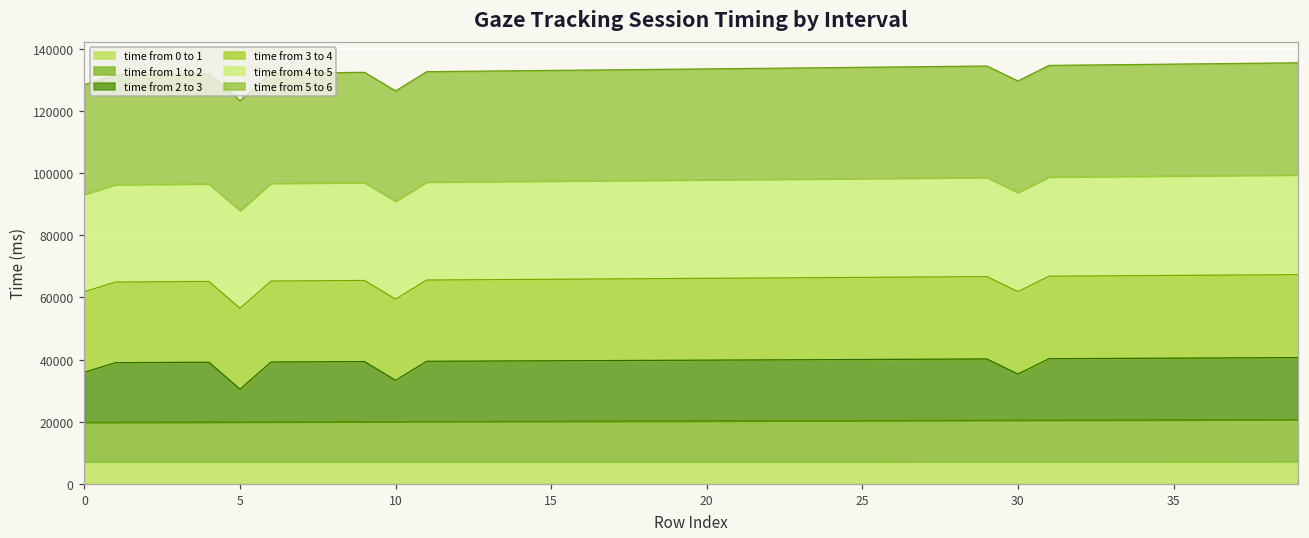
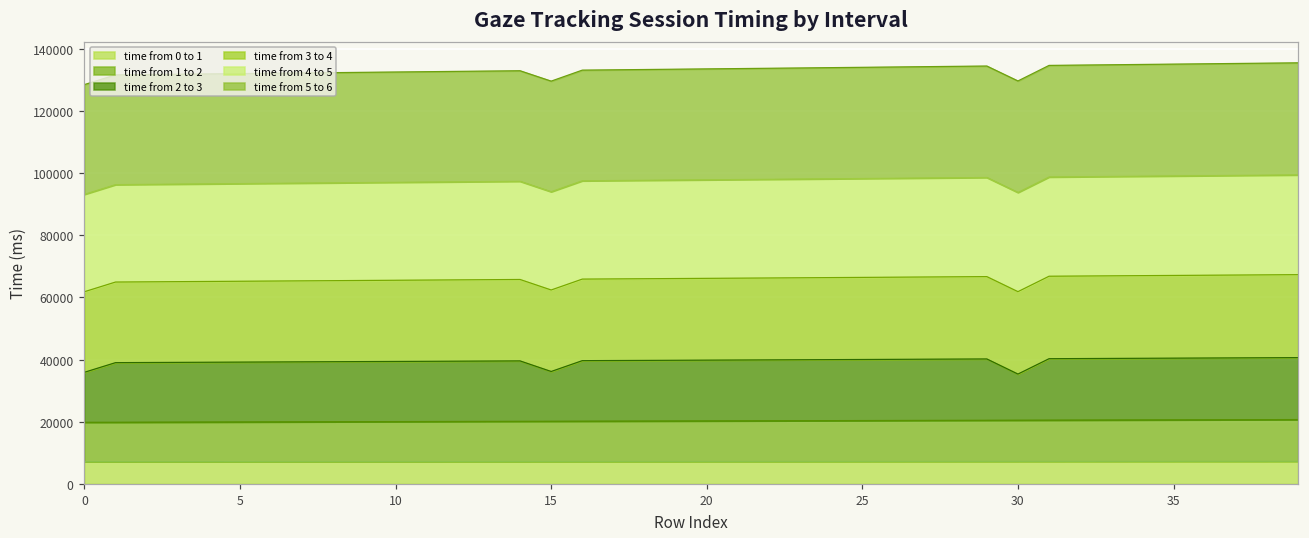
  {
    "time from 2 to 3": {
      "0": 16000,
-     "5": 11000,
-     "10": 13000,
-     "15": 19000,
+     "5": 19000,
+     "10": 19000,
+     "15": 16000,
      "20": 20000,
      "25": 20000,
      "30": 15000,
      "35": 20000
    }
  }
